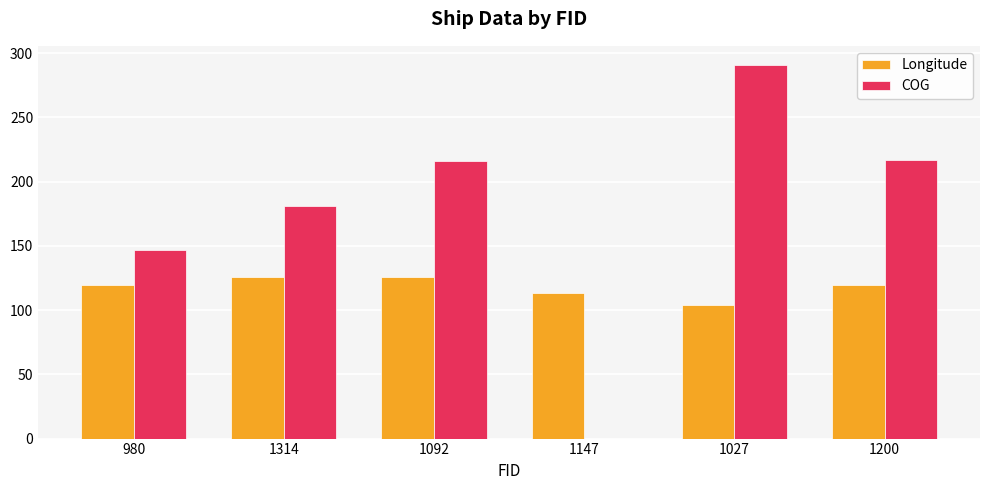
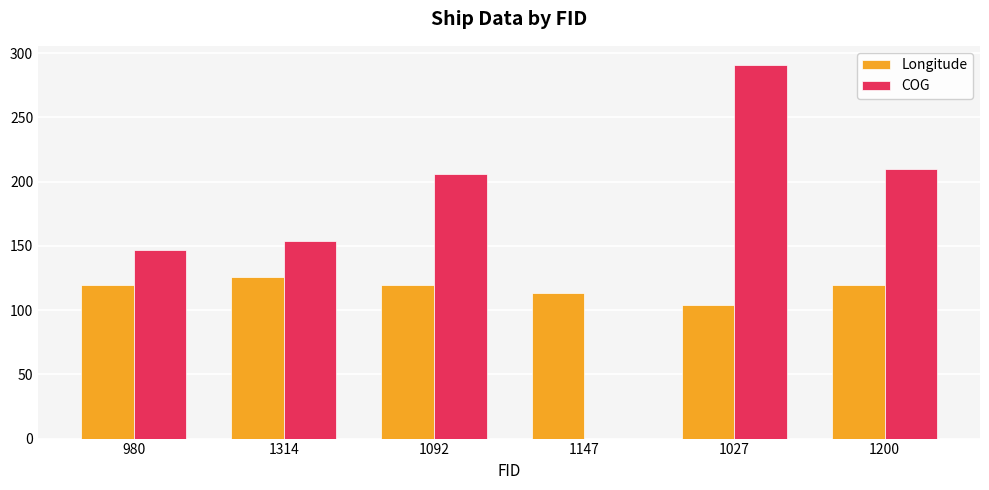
  {
    "Longitude": {
      "980": 120,
      "1314": 126,
-     "1092": 126,
+     "1092": 120,
      "1147": 113,
      "1027": 104,
      "1200": 120
    },
    "COG": {
      "980": 147,
-     "1314": 181,
-     "1092": 216,
+     "1314": 154,
+     "1092": 206,
      "1147": 0,
      "1027": 291,
-     "1200": 217
+     "1200": 210
    }
  }
